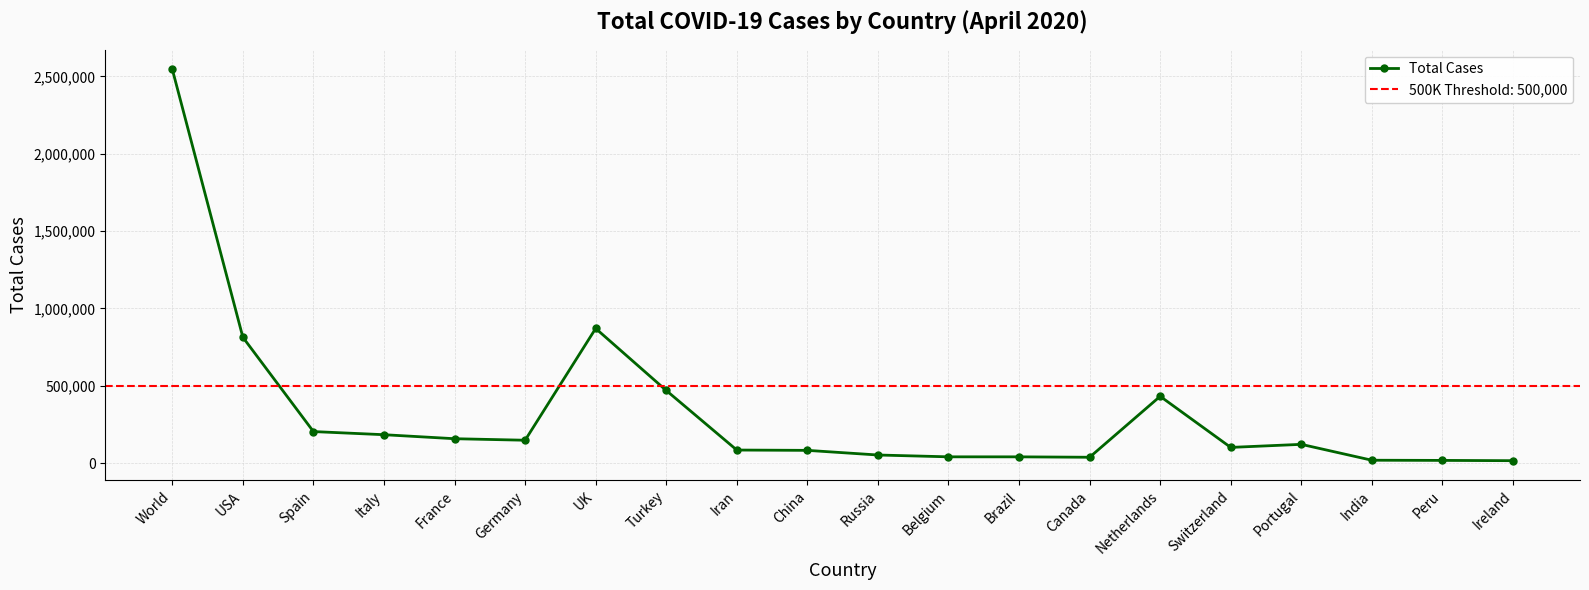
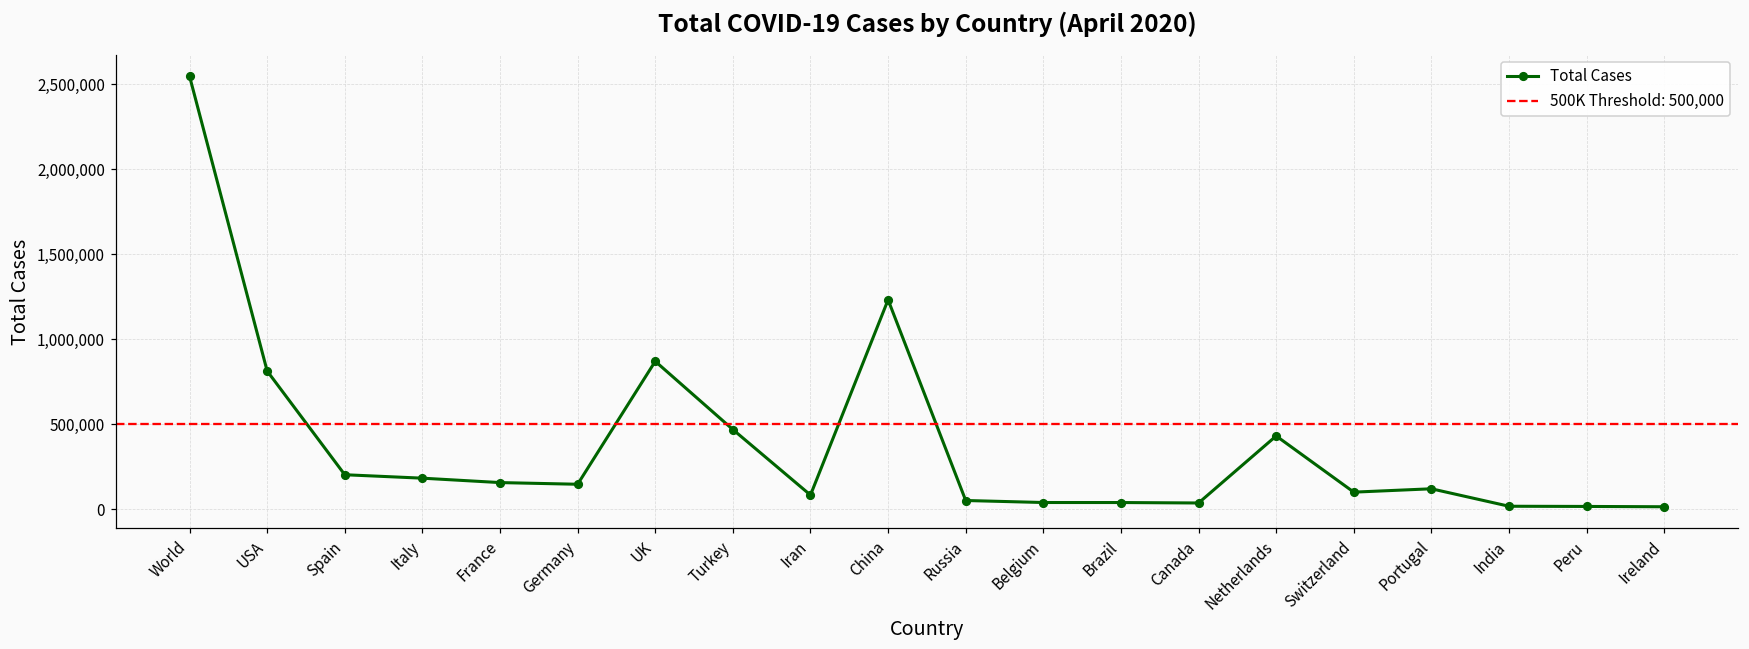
  {
    "World": "2,550,000",
    "USA": "810,000",
    "Spain": "200,000",
    "Italy": "180,000",
    "France": "160,000",
    "Germany": "150,000",
    "UK": "870,000",
    "Turkey": "470,000",
    "Iran": "80,000",
-   "China": "80,000",
+   "China": "1,230,000",
    "Russia": "50,000",
    "Belgium": "40,000",
    "Brazil": "40,000",
    "Canada": "40,000",
    "Netherlands": "430,000",
    "Switzerland": "100,000",
    "Portugal": "120,000",
    "India": "20,000",
    "Peru": "20,000",
    "Ireland": "20,000"
  }
